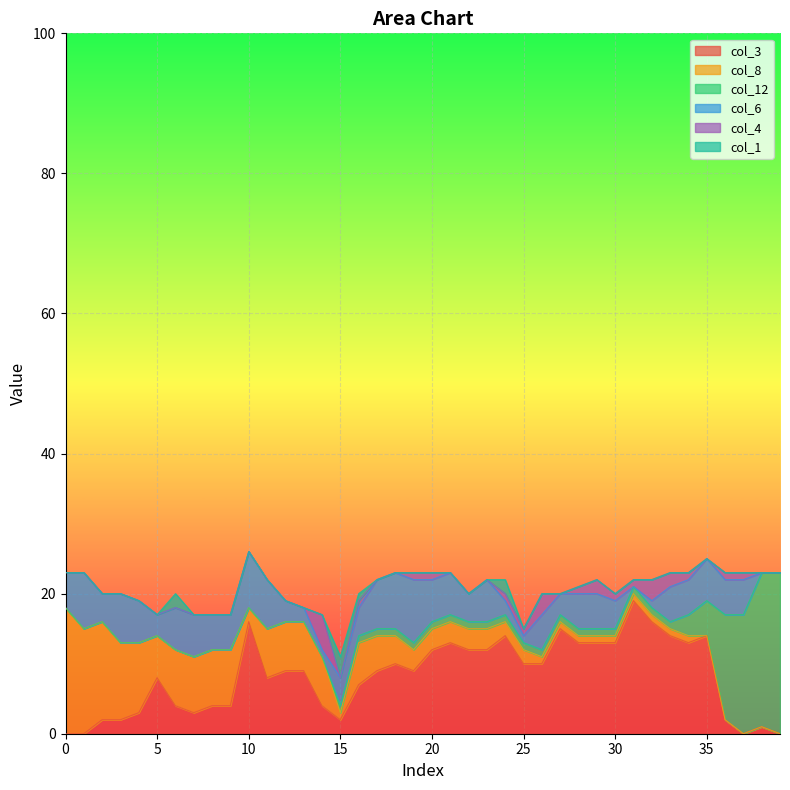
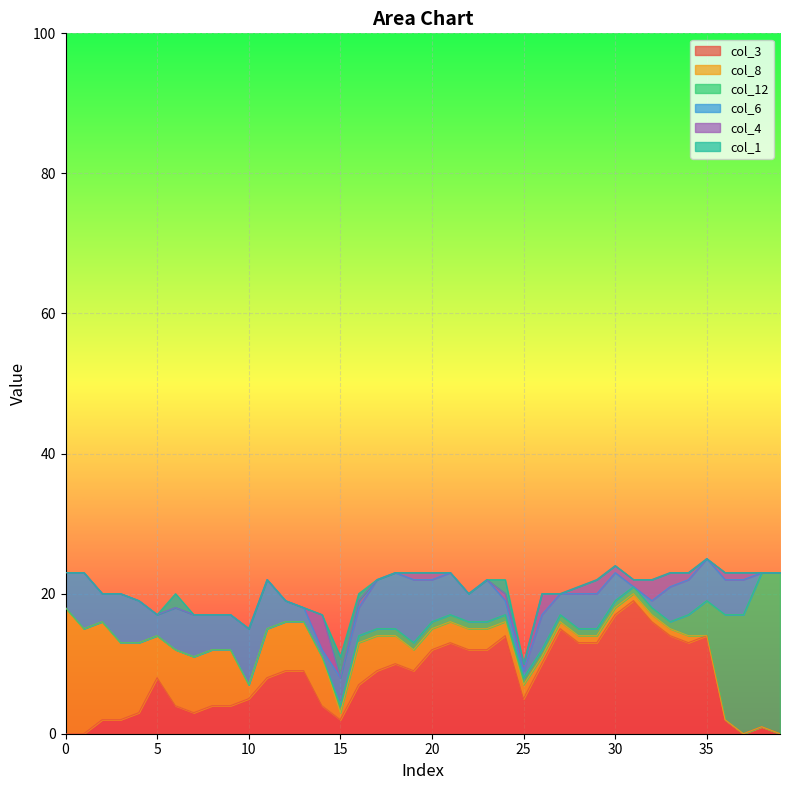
  {
    "col_3": {
      "0": 0,
      "5": 8,
-     "10": 16,
+     "10": 5,
      "15": 2,
      "20": 12,
-     "25": 10,
-     "30": 13
+     "25": 5,
+     "30": 17
    },
    "col_8": {
      "15": 1,
      "20": 3,
      "25": 2,
      "30": 1
    },
    "col_6": {
      "20": 6,
      "25": 1,
      "30": 4
    }
  }
